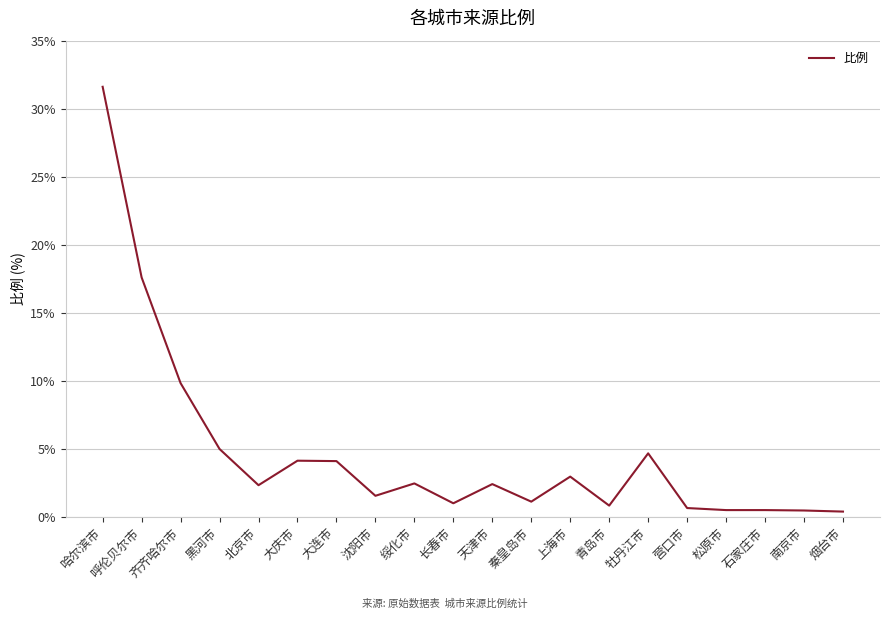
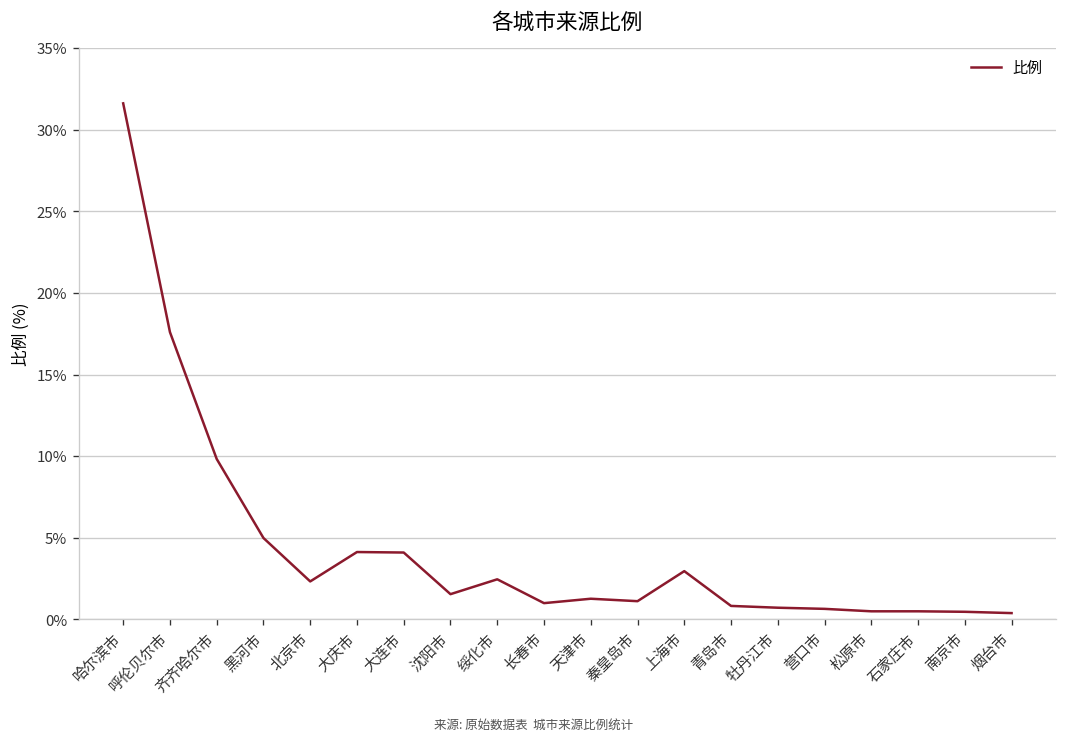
  {
    "哈尔滨市": "31.6%",
    "呼伦贝尔市": "17.6%",
    "齐齐哈尔市": "9.8%",
    "黑河市": "5.0%",
    "北京市": "2.3%",
    "大庆市": "4.1%",
    "大连市": "4.1%",
    "沈阳市": "1.6%",
    "绥化市": "2.5%",
    "长春市": "1.0%",
-   "天津市": "2.4%",
+   "天津市": "1.3%",
    "秦皇岛市": "1.1%",
    "上海市": "3.0%",
    "青岛市": "0.8%",
-   "牡丹江市": "4.7%",
+   "牡丹江市": "0.7%",
    "营口市": "0.7%",
    "松原市": "0.5%",
    "石家庄市": "0.5%",
    "南京市": "0.5%",
    "烟台市": "0.4%"
  }
